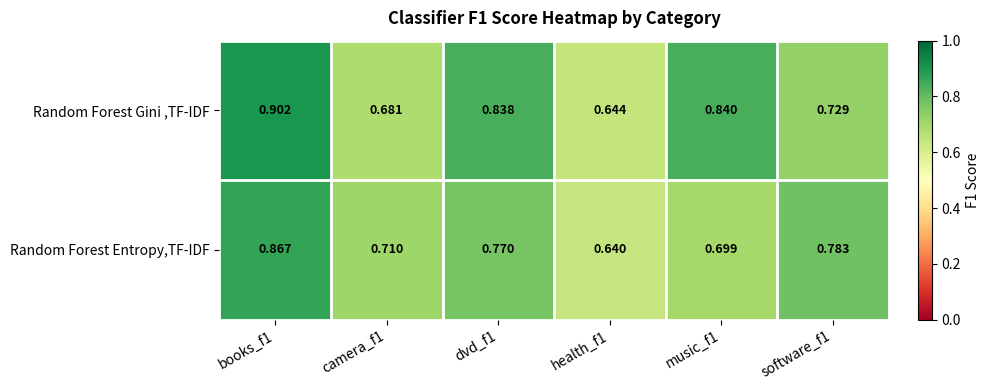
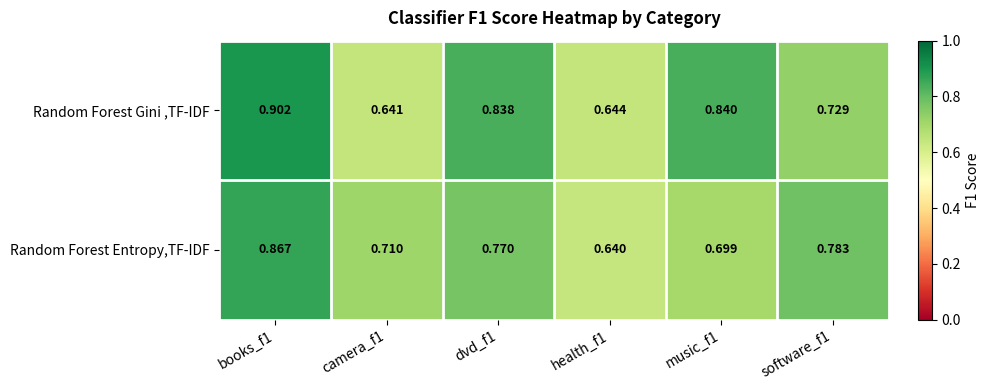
  {
    "Random Forest Gini ,TF-IDF": {
      "books_f1": 0.902,
-     "camera_f1": 0.681,
+     "camera_f1": 0.641,
      "dvd_f1": 0.838,
      "health_f1": 0.644,
      "music_f1": 0.840,
      "software_f1": 0.729
    },
    "Random Forest Entropy,TF-IDF": {
      "books_f1": 0.867,
      "camera_f1": 0.710,
      "dvd_f1": 0.770,
      "health_f1": 0.640,
      "music_f1": 0.699,
      "software_f1": 0.783
    }
  }
